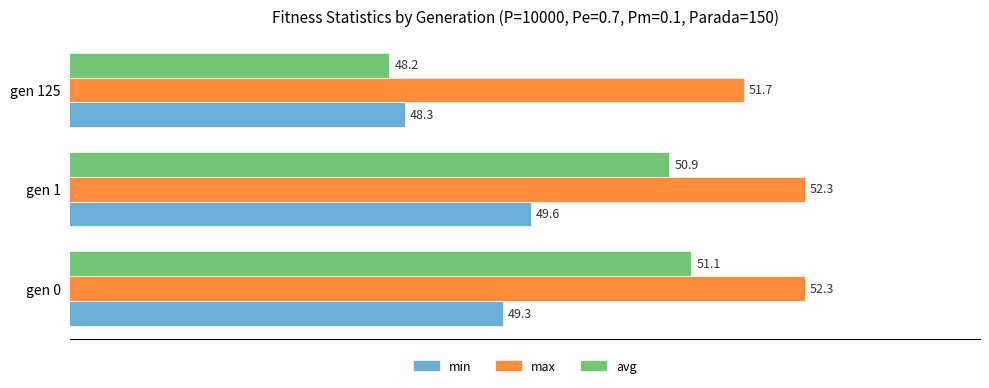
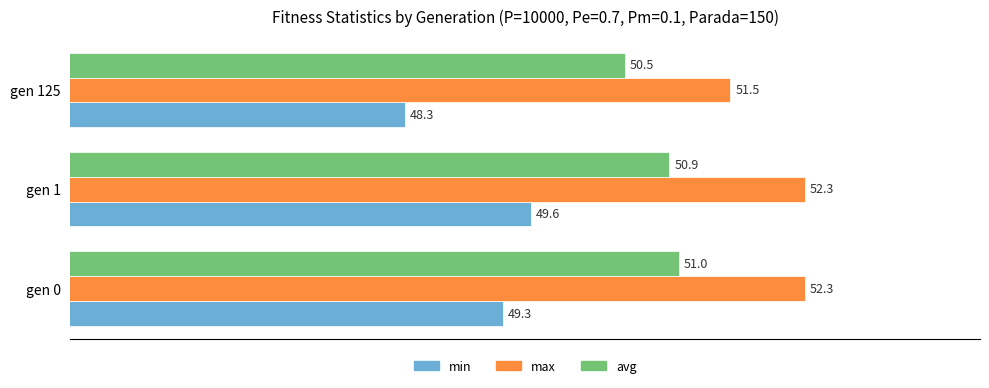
  {
    "min": {
      "gen 125": 48.3,
      "gen 1": 49.6,
      "gen 0": 49.3
    },
    "max": {
-     "gen 125": 51.7,
+     "gen 125": 51.5,
      "gen 1": 52.3,
      "gen 0": 52.3
    },
    "avg": {
-     "gen 125": 48.2,
+     "gen 125": 50.5,
      "gen 1": 50.9,
-     "gen 0": 51.1
+     "gen 0": 51.0
    }
  }
